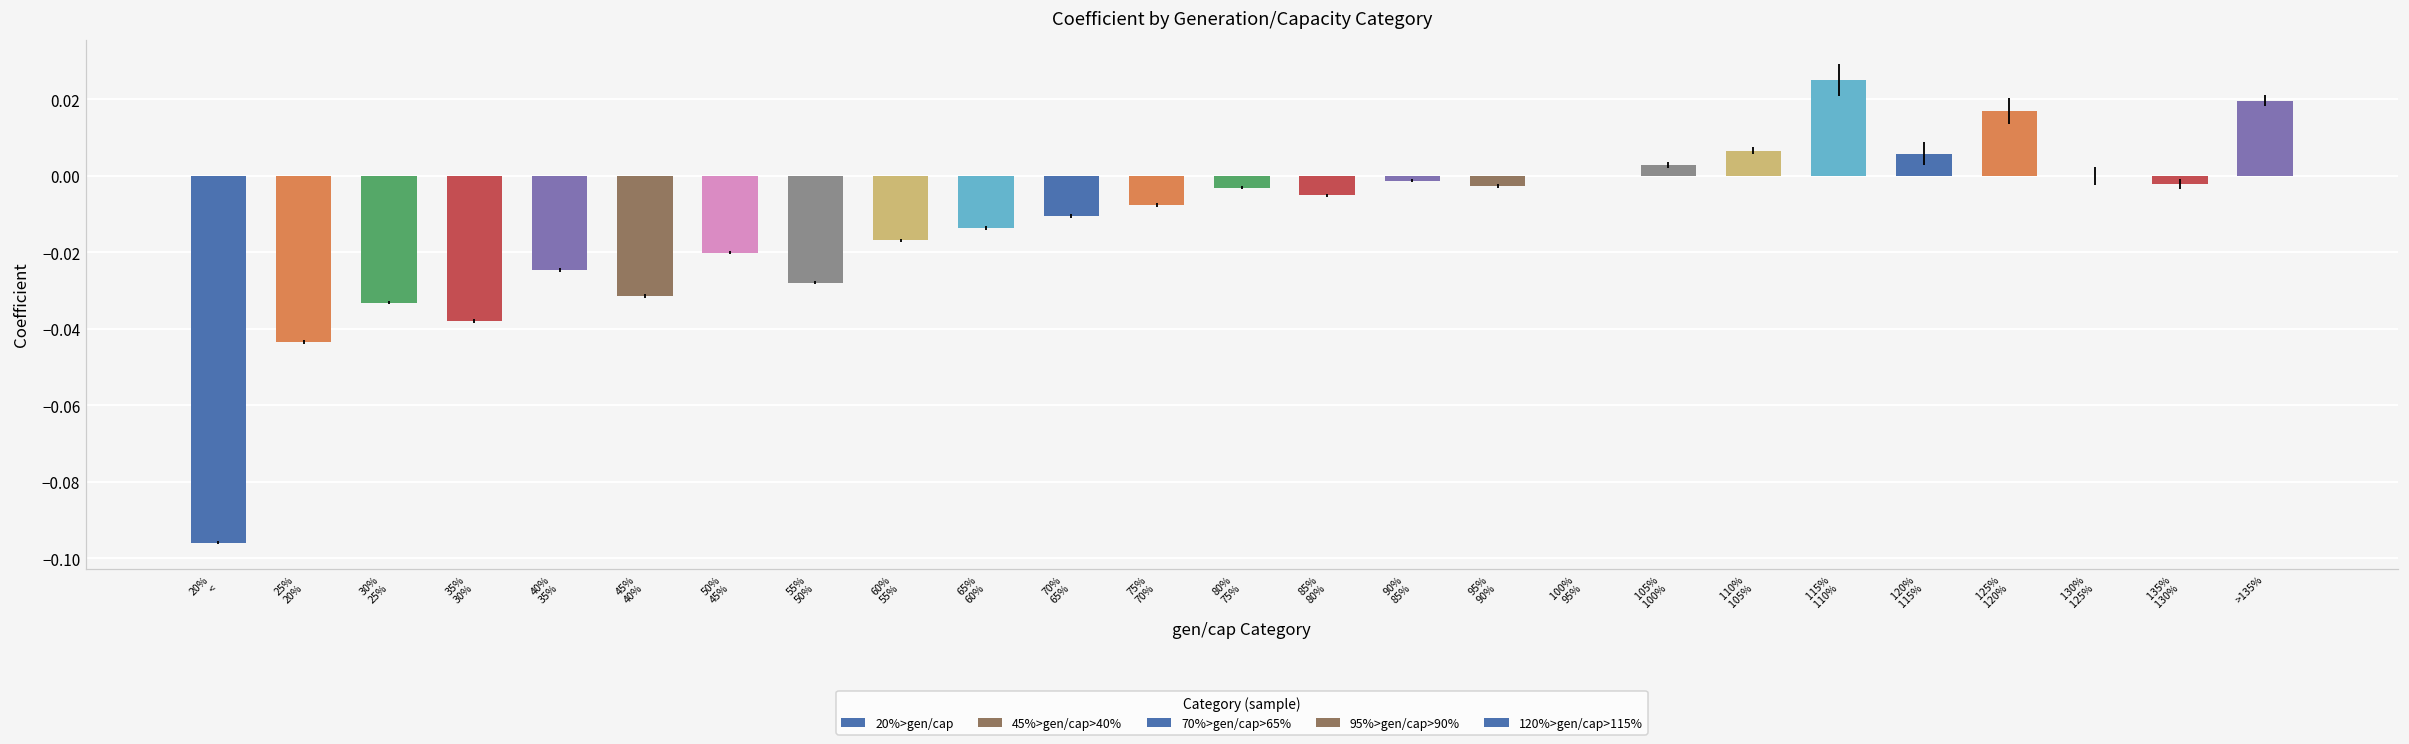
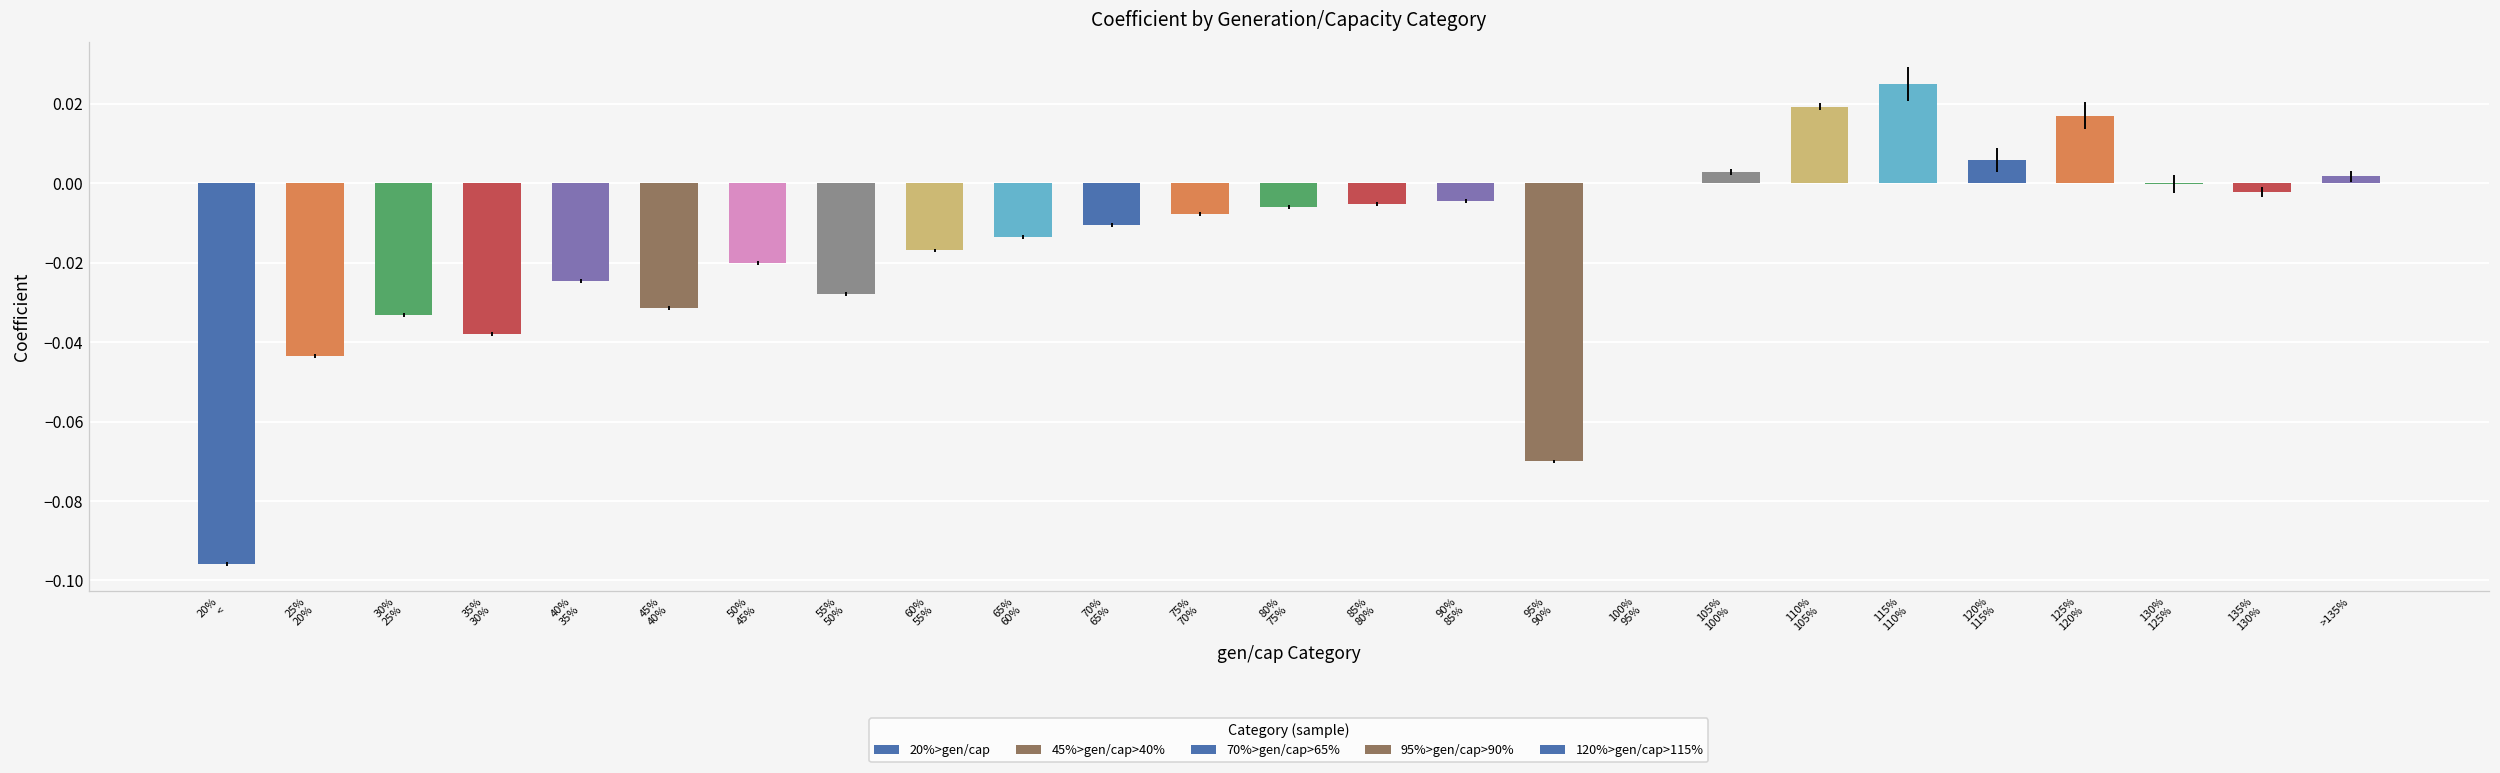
  {
    "20% <": -0.096,
    "25% 20%": -0.043,
    "30% 25%": -0.033,
    "35% 30%": -0.038,
    "40% 35%": -0.025,
    "45% 40%": -0.031,
    "50% 45%": -0.020,
    "55% 50%": -0.028,
    "60% 55%": -0.017,
    "65% 60%": -0.014,
    "70% 65%": -0.010,
    "75% 70%": -0.008,
-   "80% 75%": -0.003,
+   "80% 75%": -0.006,
    "85% 80%": -0.005,
-   "90% 85%": -0.001,
-   "95% 90%": -0.003,
+   "90% 85%": -0.004,
+   "95% 90%": -0.070,
    "100% 95%": 0.000,
    "105% 100%": 0.003,
-   "110% 105%": 0.007,
+   "110% 105%": 0.019,
    "115% 110%": 0.025,
    "120% 115%": 0.006,
    "125% 120%": 0.017,
    "135% 130%": -0.002,
-   ">135%": 0.020
+   ">135%": 0.002
  }
